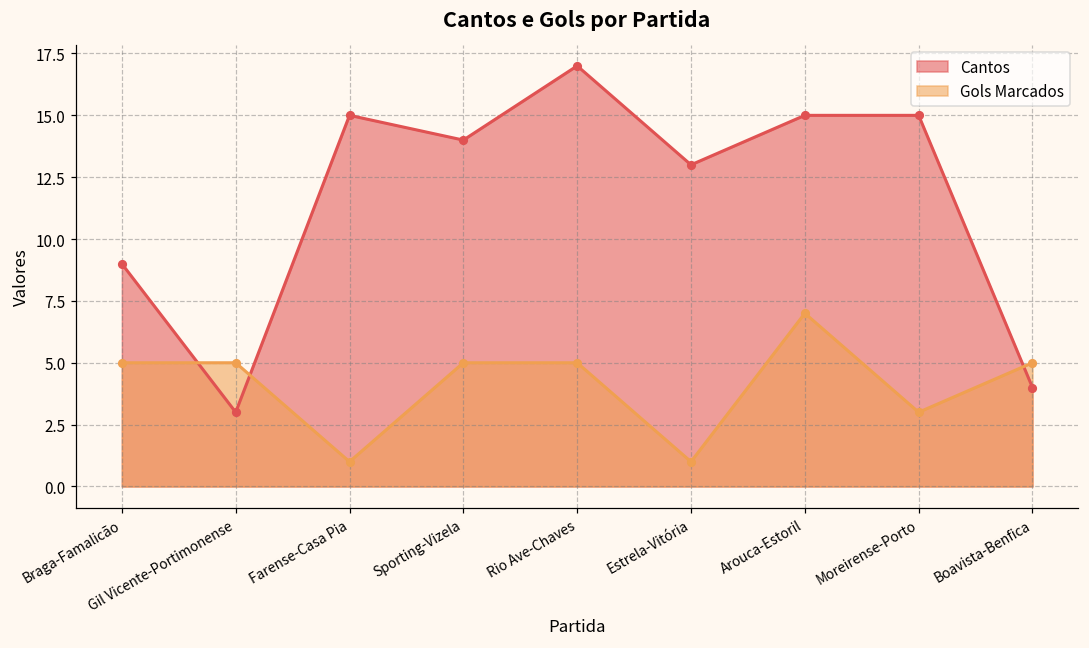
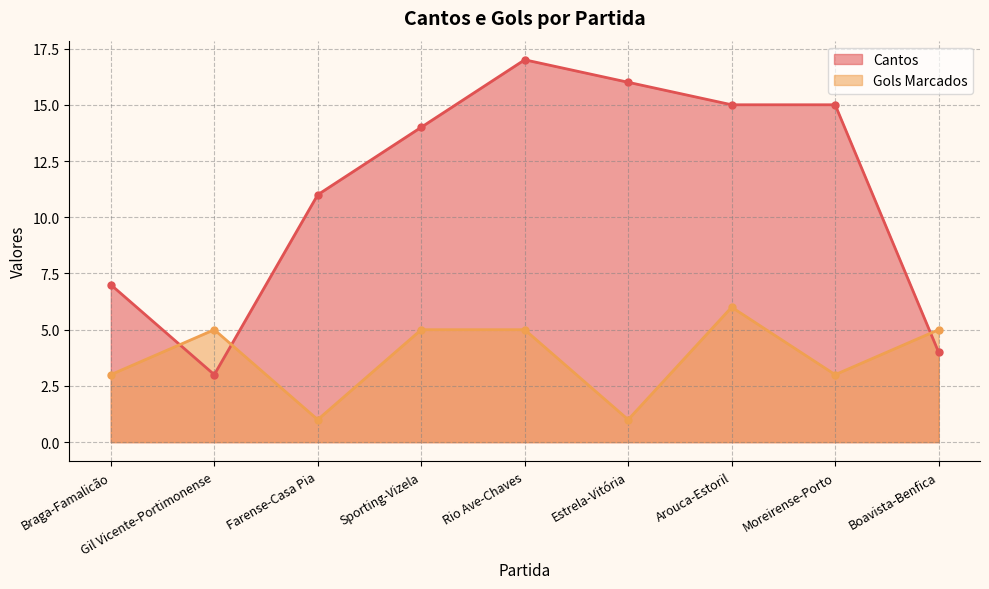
  {
    "Cantos": {
-     "Braga-Famalicão": 9,
+     "Braga-Famalicão": 7,
      "Gil Vicente-Portimonense": 3,
-     "Farense-Casa Pia": 15,
+     "Farense-Casa Pia": 11,
      "Sporting-Vizela": 14,
      "Rio Ave-Chaves": 17,
-     "Estrela-Vitória": 13,
+     "Estrela-Vitória": 16,
      "Arouca-Estoril": 15,
      "Moreirense-Porto": 15,
      "Boavista-Benfica": 4
    },
    "Gols Marcados": {
-     "Braga-Famalicão": 5,
+     "Braga-Famalicão": 3,
      "Gil Vicente-Portimonense": 5,
      "Farense-Casa Pia": 1,
      "Sporting-Vizela": 5,
      "Rio Ave-Chaves": 5,
      "Estrela-Vitória": 1,
-     "Arouca-Estoril": 7,
+     "Arouca-Estoril": 6,
      "Moreirense-Porto": 3,
      "Boavista-Benfica": 5
    }
  }
